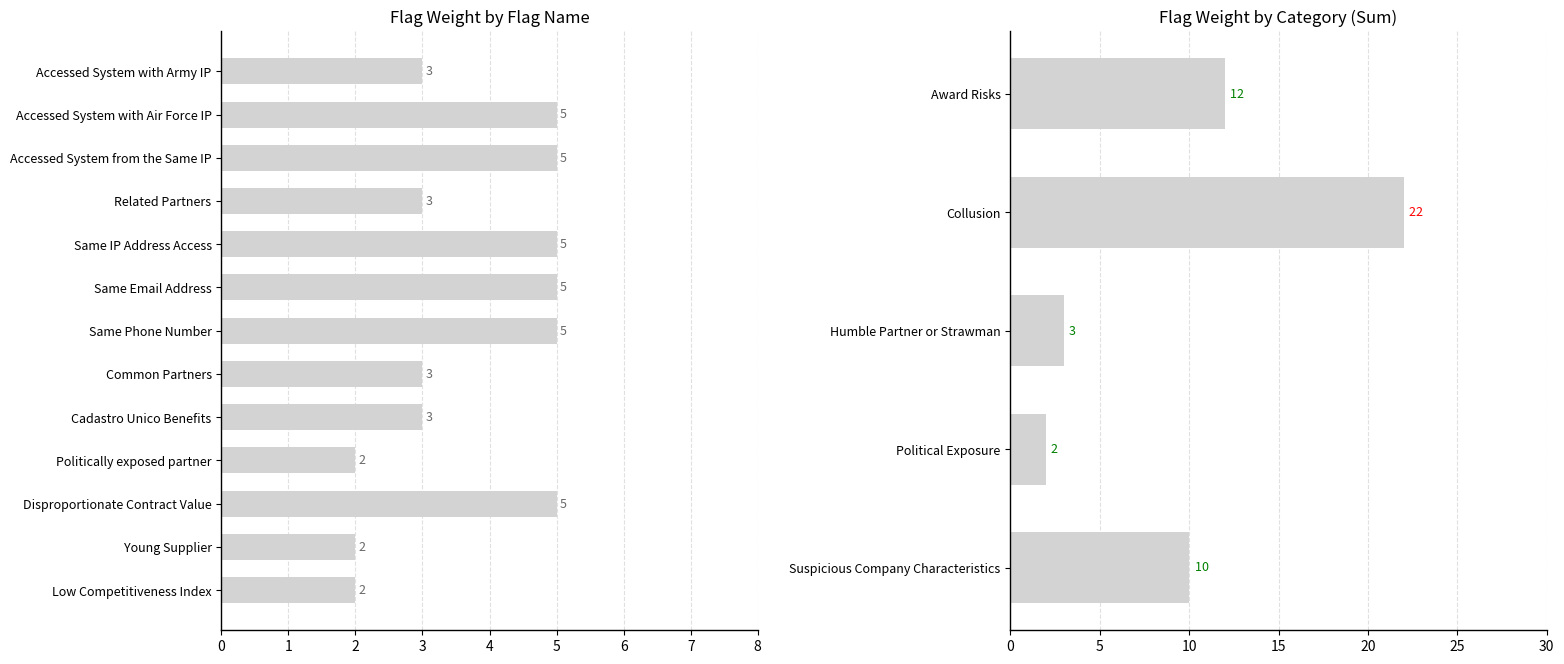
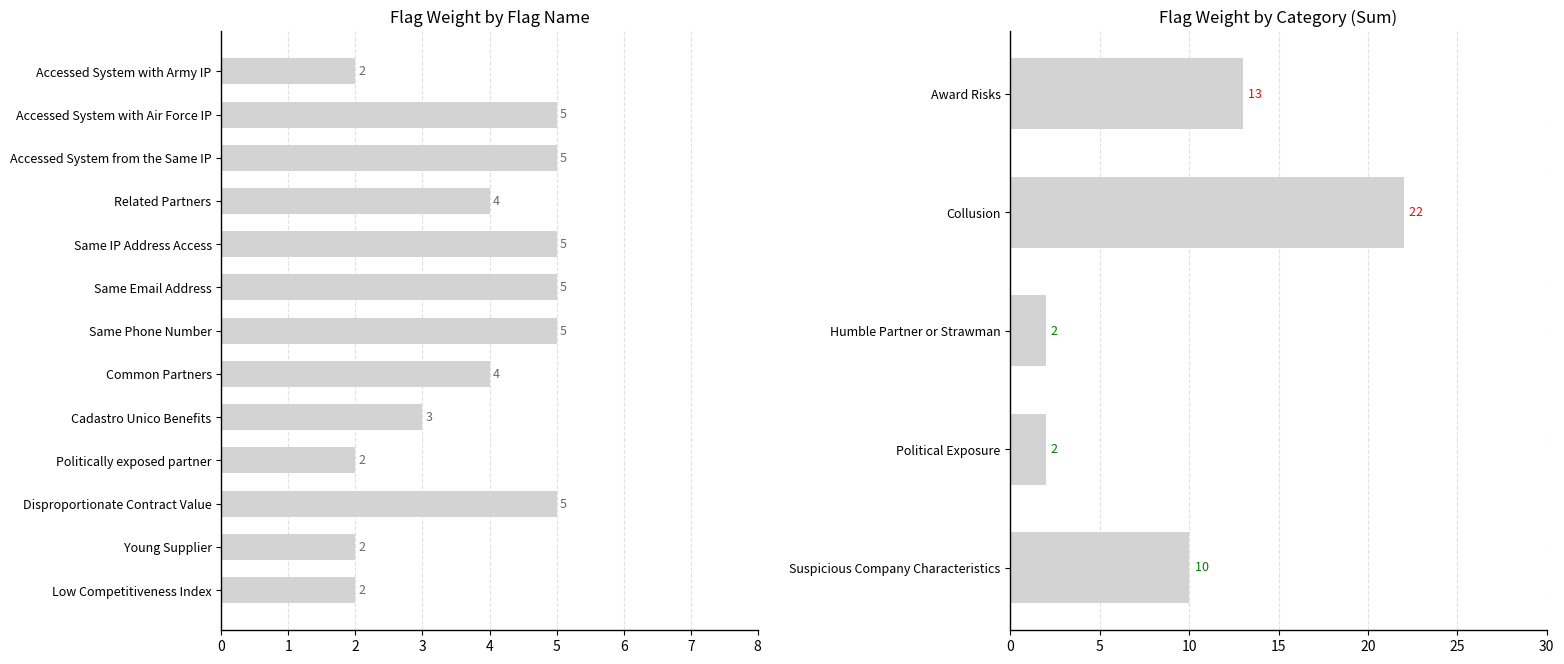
  {
    "Flag Weight by Flag Name": {
-     "Accessed System with Army IP": 3,
+     "Accessed System with Army IP": 2,
      "Accessed System with Air Force IP": 5,
      "Accessed System from the Same IP": 5,
-     "Related Partners": 3,
+     "Related Partners": 4,
      "Same IP Address Access": 5,
      "Same Email Address": 5,
      "Same Phone Number": 5,
-     "Common Partners": 3,
+     "Common Partners": 4,
      "Cadastro Unico Benefits": 3,
      "Politically exposed partner": 2,
      "Disproportionate Contract Value": 5,
      "Young Supplier": 2,
      "Low Competitiveness Index": 2
    },
    "Flag Weight by Category (Sum)": {
-     "Award Risks": 12,
+     "Award Risks": 13,
      "Collusion": 22,
-     "Humble Partner or Strawman": 3,
+     "Humble Partner or Strawman": 2,
      "Political Exposure": 2,
      "Suspicious Company Characteristics": 10
    }
  }
